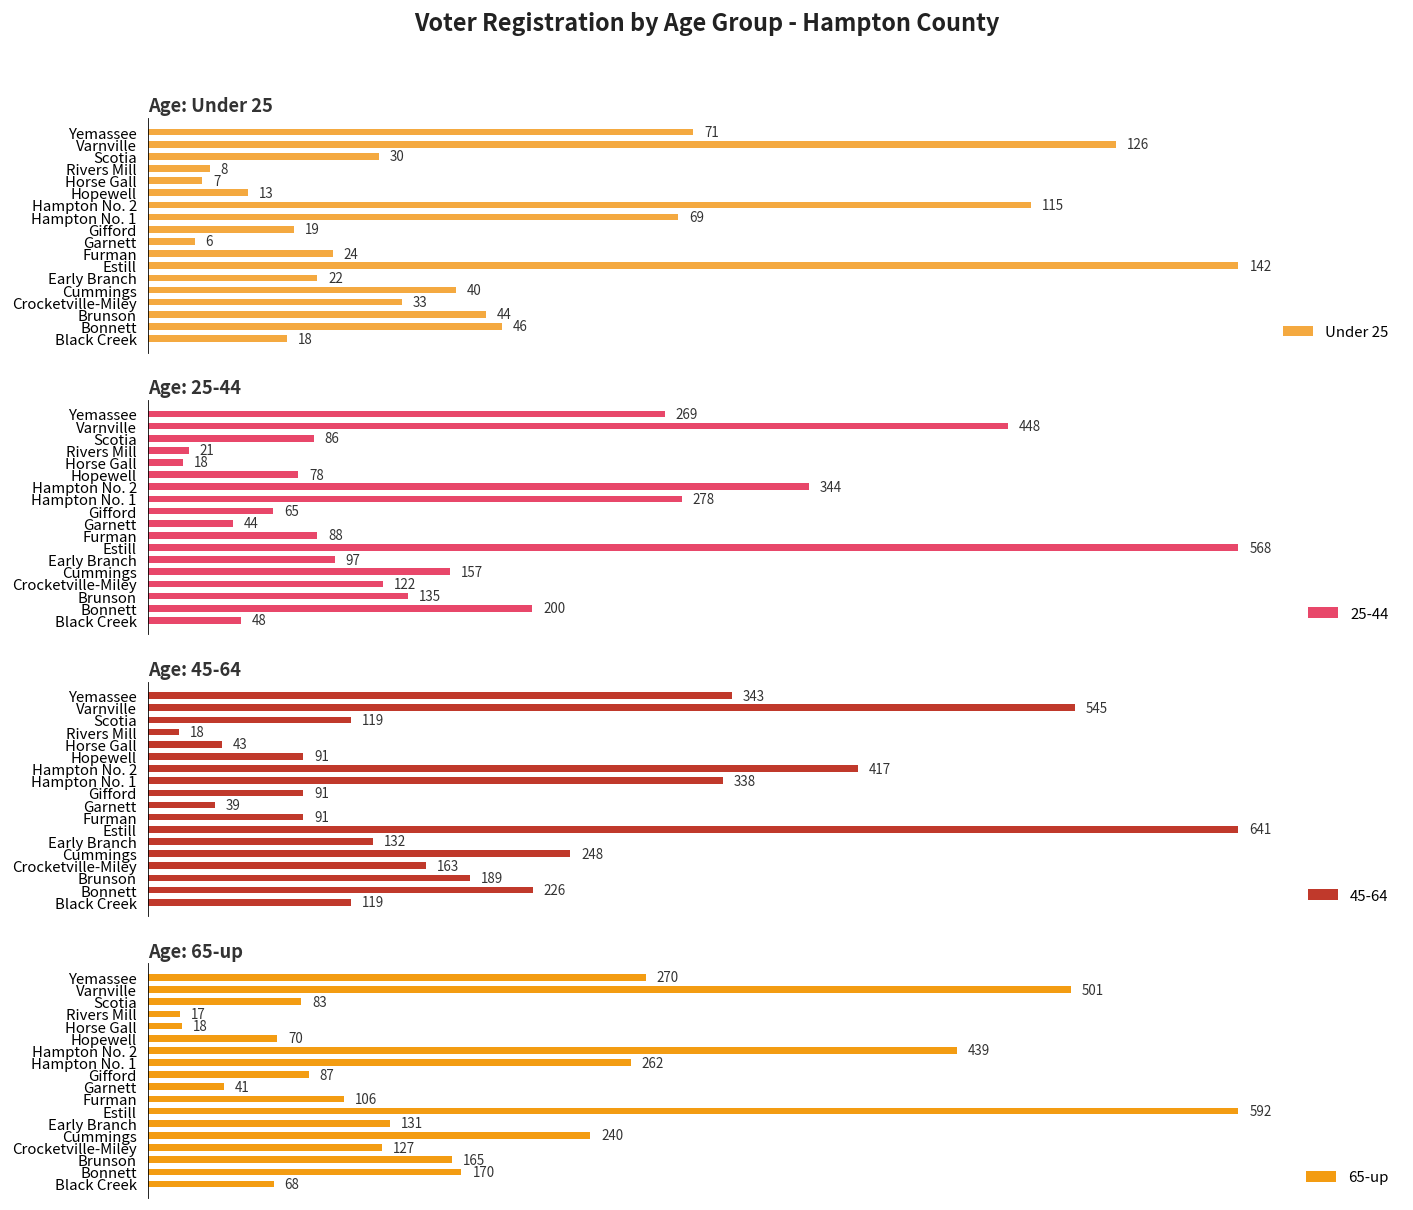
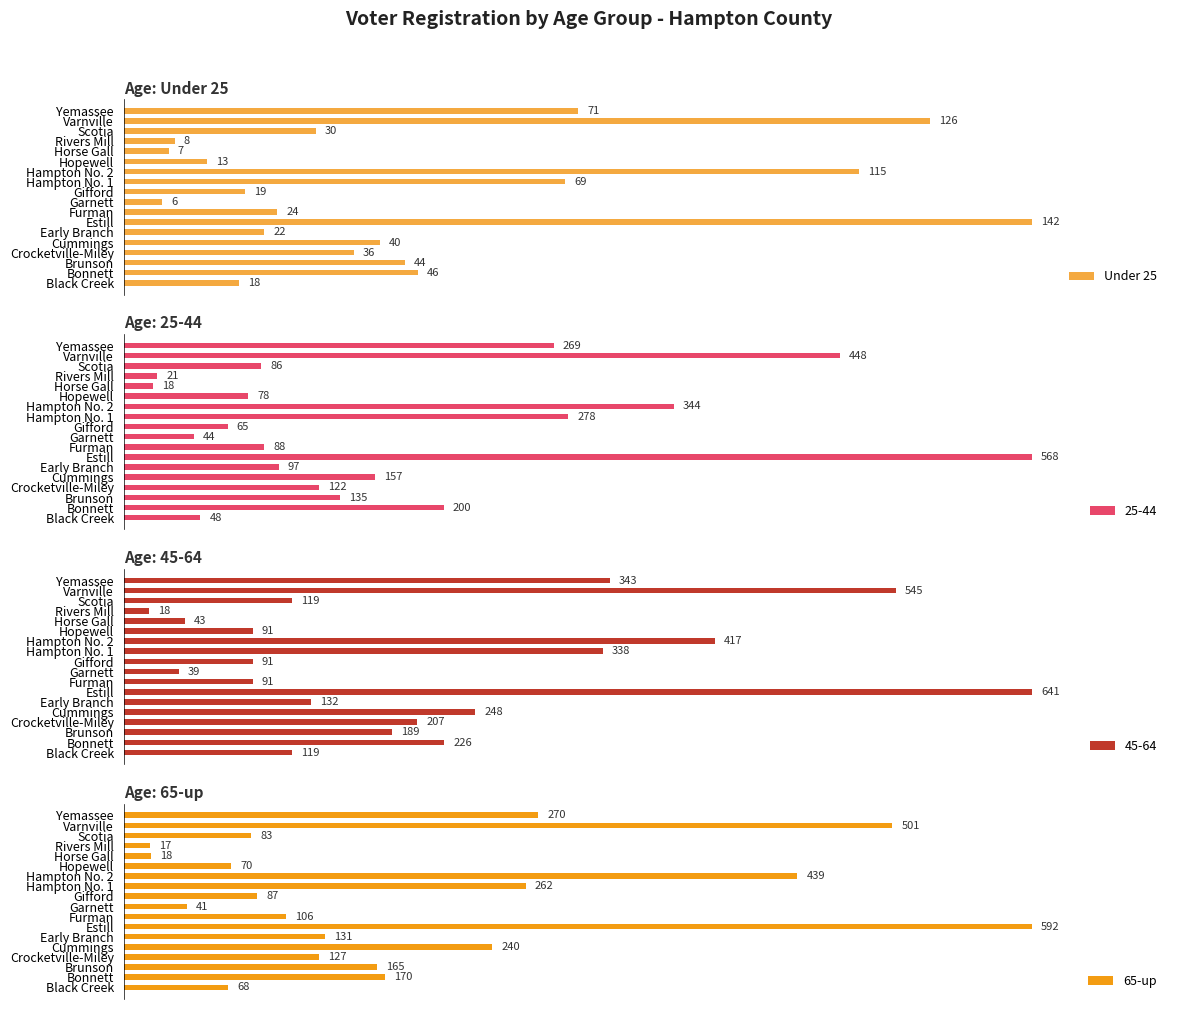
  {
    "Age: Under 25": {
-     "Crocketville-Miley": 33
+     "Crocketville-Miley": 36
    },
    "Age: 25-44": {
      "Crocketville-Miley": 122
    },
    "Age: 45-64": {
-     "Crocketville-Miley": 163,
+     "Crocketville-Miley": 207,
      "Black Creek": 119
    },
    "Age: 65-up": {
      "Crocketville-Miley": 127
    }
  }
